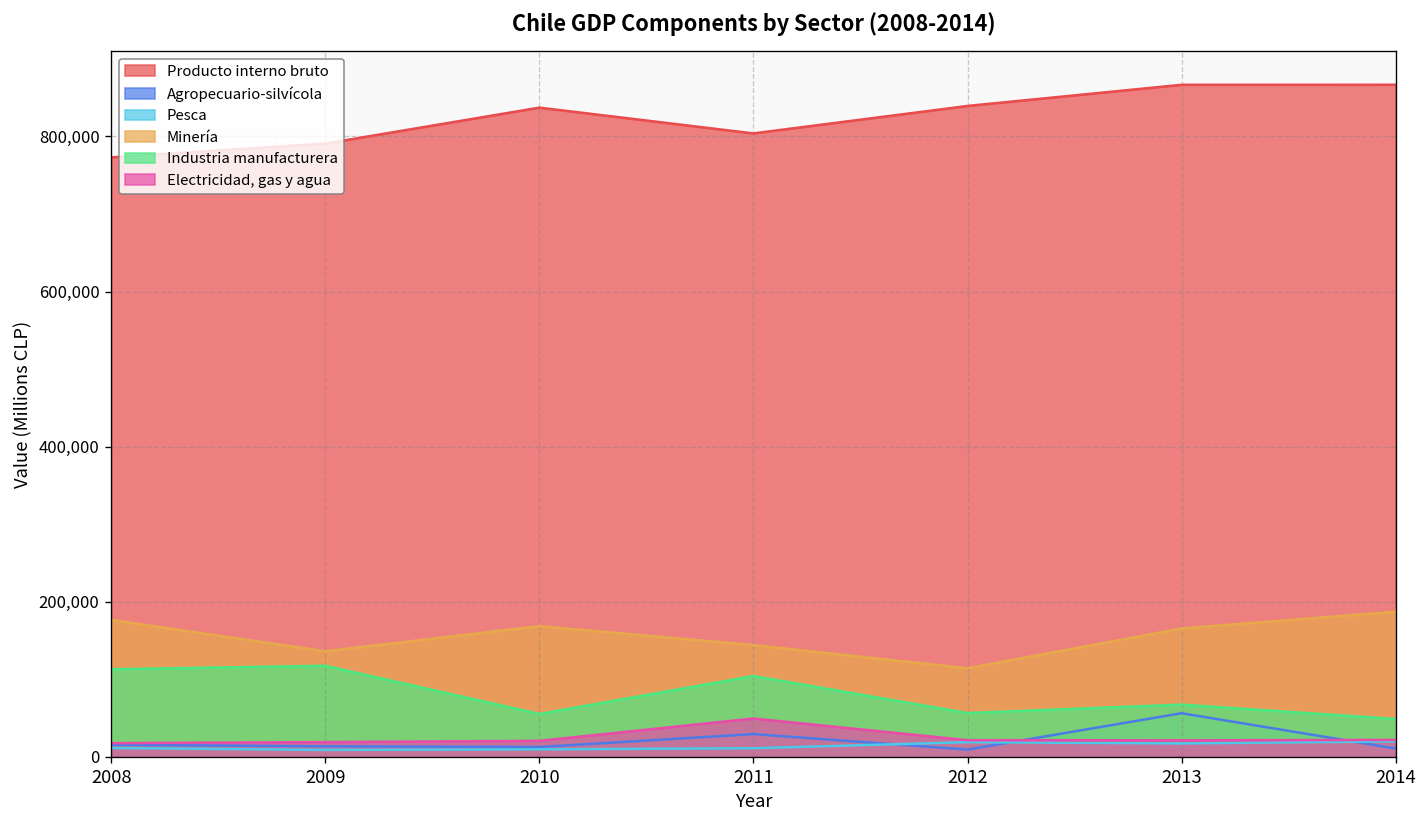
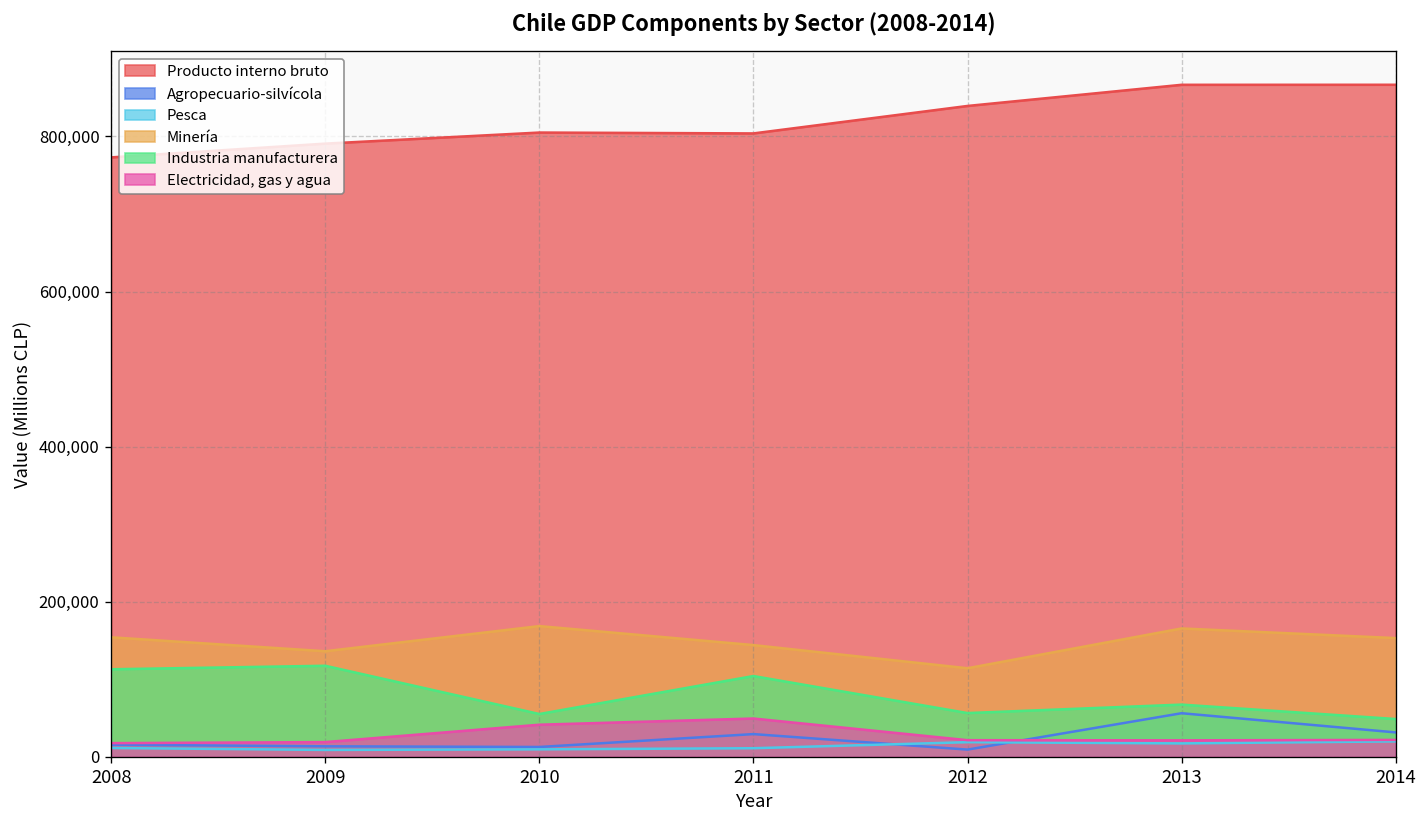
  {
    "Producto interno bruto": {
      "2008": "770,000",
-     "2010": "840,000",
+     "2010": "810,000",
      "2011": "800,000",
      "2012": "840,000",
      "2013": "870,000",
      "2014": "870,000"
    },
    "Agropecuario-silvícola": {
      "2009": "10,000",
      "2011": "30,000",
      "2012": "10,000",
      "2013": "60,000",
-     "2014": "10,000"
+     "2014": "30,000"
    },
    "Pesca": {
      "2008": "10,000",
      "2009": "10,000",
      "2011": "10,000",
      "2013": "20,000"
    },
    "Minería": {
-     "2008": "180,000",
+     "2008": "150,000",
      "2009": "140,000",
      "2010": "170,000",
      "2011": "140,000",
      "2012": "110,000",
      "2013": "170,000",
-     "2014": "190,000"
+     "2014": "150,000"
    },
    "Industria manufacturera": {
      "2008": "110,000",
      "2009": "120,000",
      "2010": "60,000",
      "2011": "100,000",
      "2012": "60,000",
      "2013": "70,000",
      "2014": "50,000"
    },
    "Electricidad, gas y agua": {
      "2009": "20,000",
-     "2010": "20,000",
+     "2010": "40,000",
      "2011": "50,000",
      "2013": "20,000"
    }
  }
